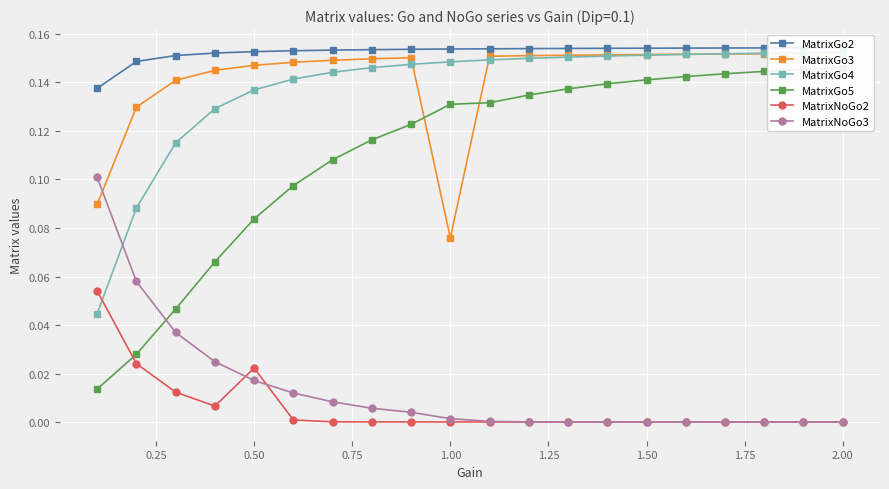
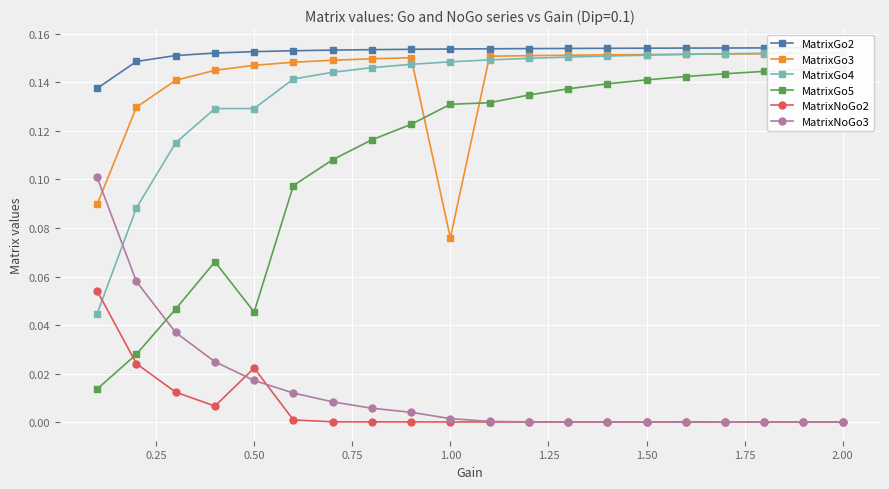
  {
    "MatrixGo2": {
      "0.50": 0.153,
      "1.00": 0.154,
      "1.50": 0.154
    },
    "MatrixGo3": {
      "0.50": 0.147,
      "1.00": 0.076
    },
    "MatrixGo4": {
-     "0.50": 0.137,
+     "0.50": 0.129,
      "1.00": 0.148
    },
    "MatrixGo5": {
-     "0.50": 0.084,
+     "0.50": 0.045,
      "1.00": 0.131,
      "1.50": 0.141
    },
    "MatrixNoGo2": {
      "0.50": 0.022,
      "1.00": 0.000
    },
    "MatrixNoGo3": {
      "0.50": 0.017,
      "1.00": 0.002
    }
  }
